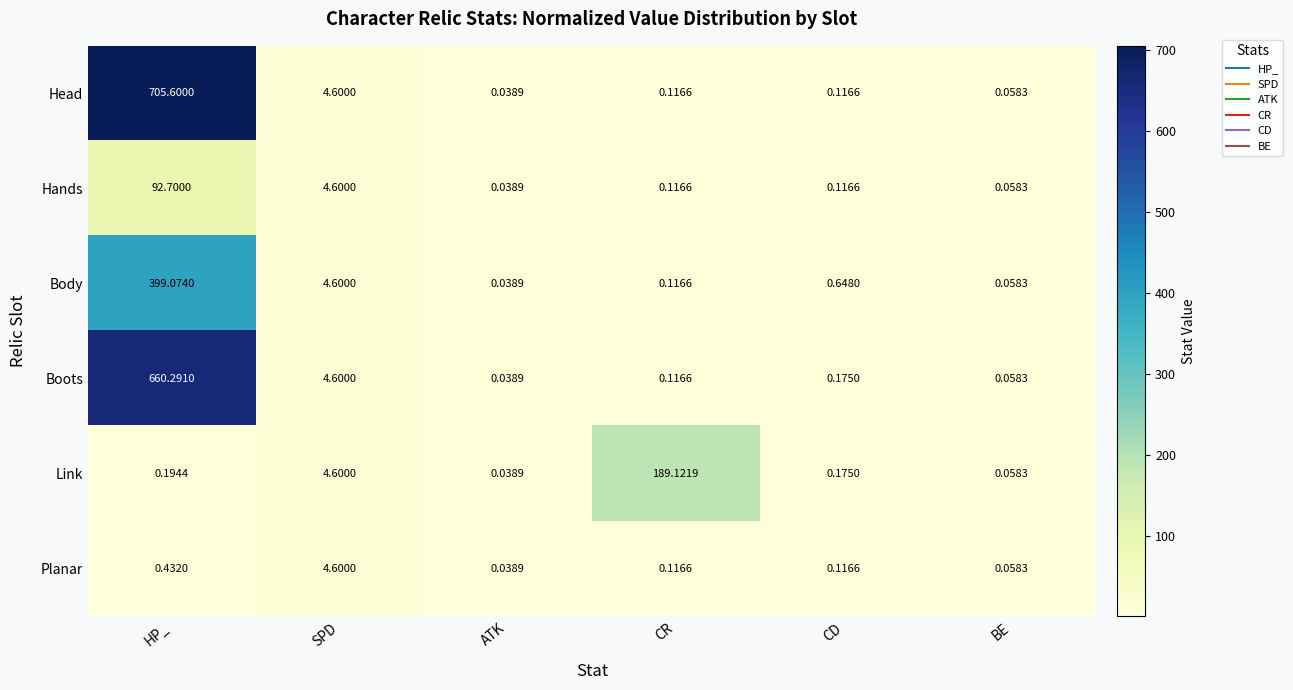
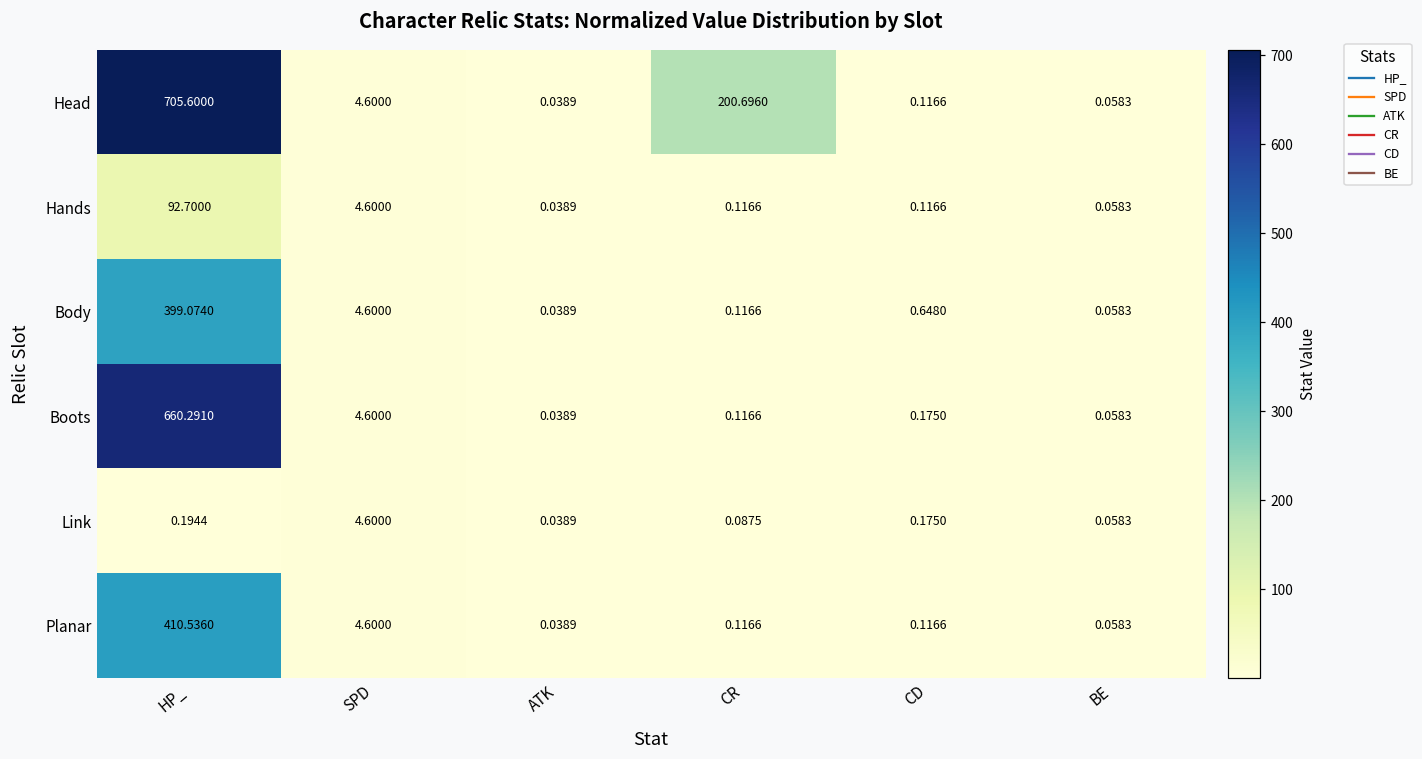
  {
    "Head": {
      "HP_": 705.6000,
      "SPD": 4.6000,
      "ATK": 0.0389,
-     "CR": 0.1166,
+     "CR": 200.6960,
      "CD": 0.1166,
      "BE": 0.0583
    },
    "Hands": {
      "HP_": 92.7000,
      "SPD": 4.6000,
      "ATK": 0.0389,
      "CR": 0.1166,
      "CD": 0.1166,
      "BE": 0.0583
    },
    "Body": {
      "HP_": 399.0740,
      "SPD": 4.6000,
      "ATK": 0.0389,
      "CR": 0.1166,
      "CD": 0.6480,
      "BE": 0.0583
    },
    "Boots": {
      "HP_": 660.2910,
      "SPD": 4.6000,
      "ATK": 0.0389,
      "CR": 0.1166,
      "CD": 0.1750,
      "BE": 0.0583
    },
    "Link": {
      "HP_": 0.1944,
      "SPD": 4.6000,
      "ATK": 0.0389,
-     "CR": 189.1219,
+     "CR": 0.0875,
      "CD": 0.1750,
      "BE": 0.0583
    },
    "Planar": {
-     "HP_": 0.4320,
+     "HP_": 410.5360,
      "SPD": 4.6000,
      "ATK": 0.0389,
      "CR": 0.1166,
      "CD": 0.1166,
      "BE": 0.0583
    }
  }
